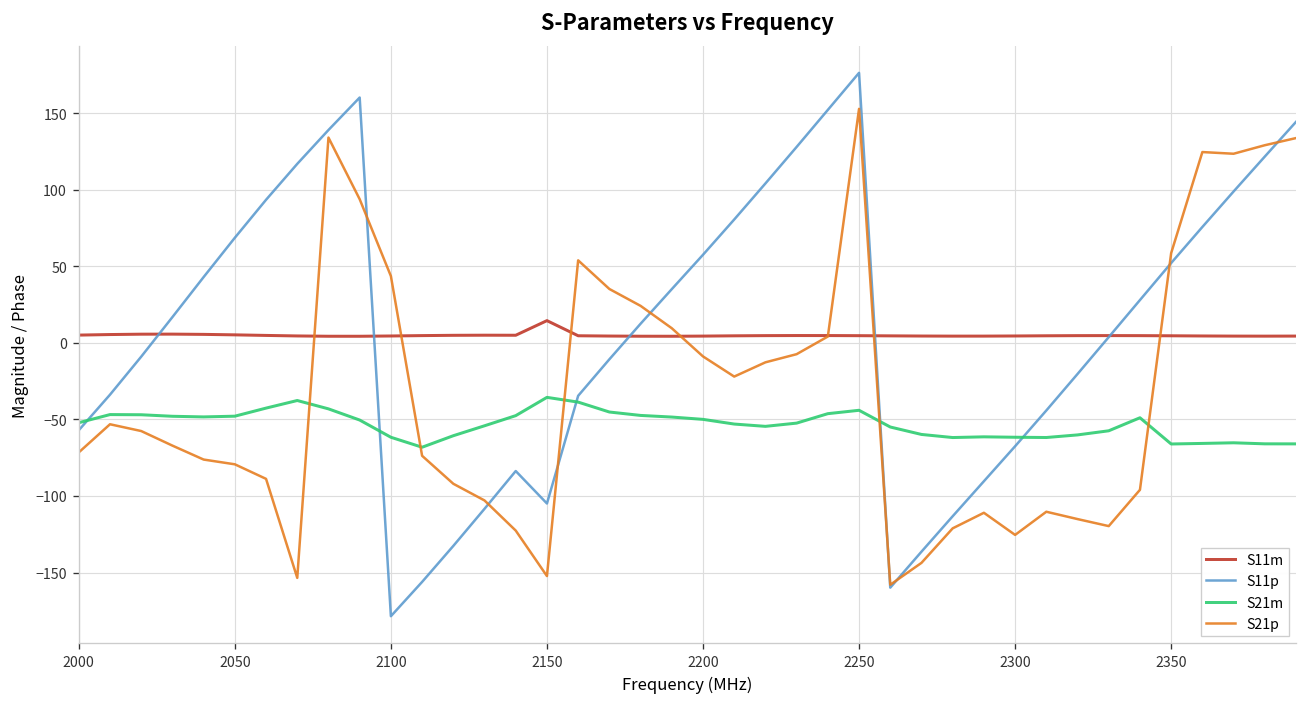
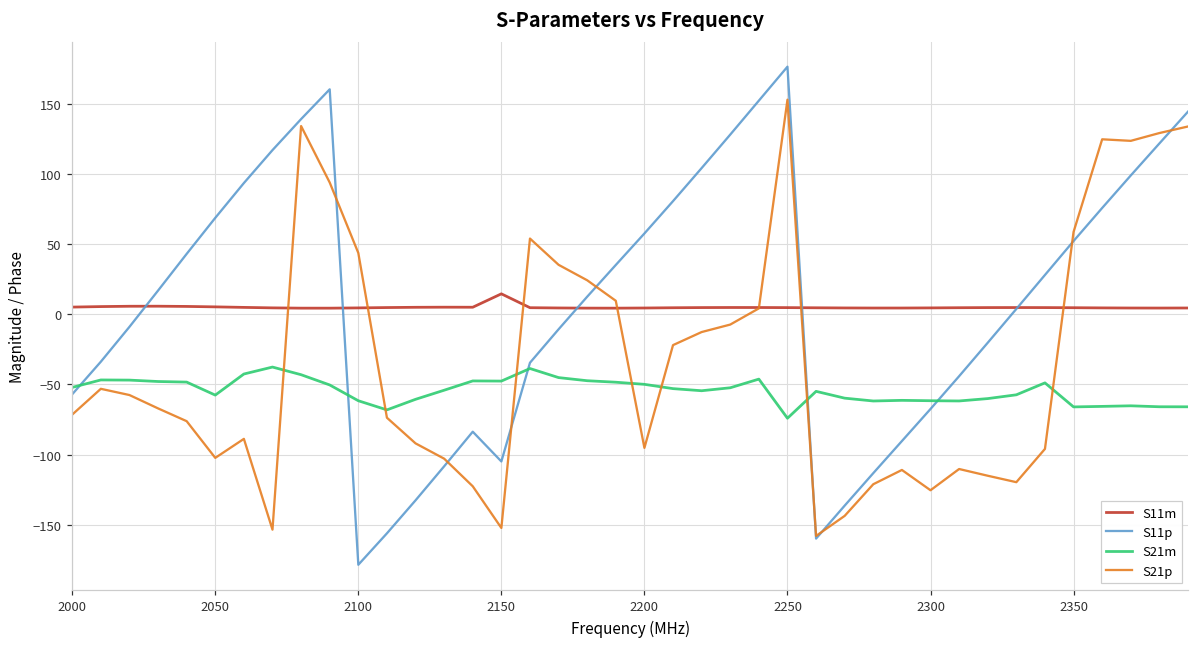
  {
    "S11m": {
      "2000": 5,
      "2050": 5,
      "2100": 4,
      "2150": 14,
      "2200": 4,
      "2250": 5,
      "2300": 4,
      "2350": 5
    },
    "S11p": {
      "2000": -57,
      "2050": 69,
      "2100": -179,
      "2150": -105,
      "2200": 57,
      "2250": 176,
      "2300": -68,
      "2350": 52
    },
    "S21m": {
      "2000": -52,
-     "2050": -48,
+     "2050": -58,
      "2100": -62,
-     "2150": -36,
+     "2150": -48,
      "2200": -50,
-     "2250": -44,
+     "2250": -74,
      "2300": -62,
      "2350": -66
    },
    "S21p": {
      "2000": -72,
-     "2050": -79,
+     "2050": -102,
      "2100": 44,
      "2150": -152,
-     "2200": -9,
+     "2200": -95,
      "2250": 153,
      "2300": -125,
      "2350": 59
    }
  }
